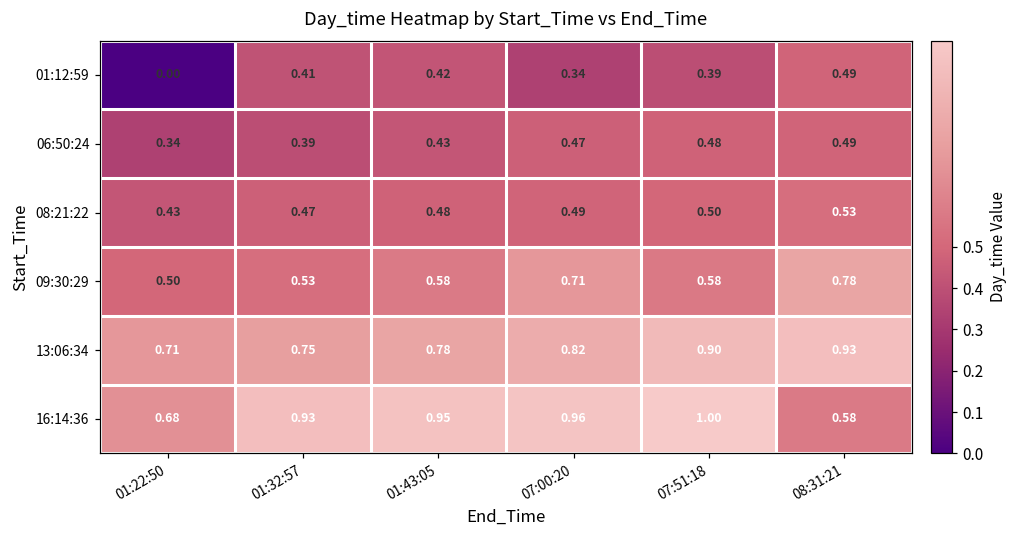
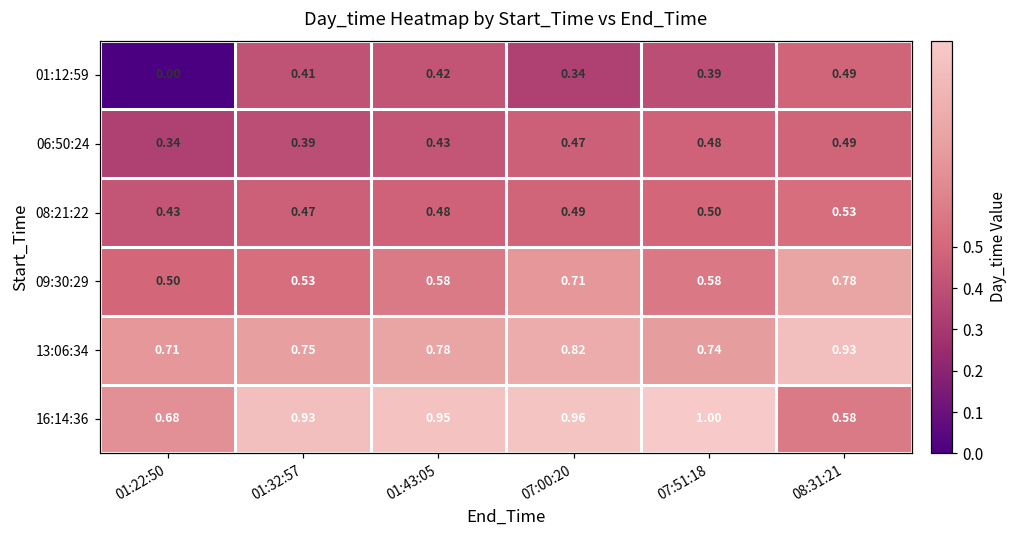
  {
    "01:12:59": {
      "01:22:50": 0.00,
      "01:32:57": 0.41,
      "01:43:05": 0.42,
      "07:00:20": 0.34,
      "07:51:18": 0.39,
      "08:31:21": 0.49
    },
    "06:50:24": {
      "01:22:50": 0.34,
      "01:32:57": 0.39,
      "01:43:05": 0.43,
      "07:00:20": 0.47,
      "07:51:18": 0.48,
      "08:31:21": 0.49
    },
    "08:21:22": {
      "01:22:50": 0.43,
      "01:32:57": 0.47,
      "01:43:05": 0.48,
      "07:00:20": 0.49,
      "07:51:18": 0.50,
      "08:31:21": 0.53
    },
    "09:30:29": {
      "01:22:50": 0.50,
      "01:32:57": 0.53,
      "01:43:05": 0.58,
      "07:00:20": 0.71,
      "07:51:18": 0.58,
      "08:31:21": 0.78
    },
    "13:06:34": {
      "01:22:50": 0.71,
      "01:32:57": 0.75,
      "01:43:05": 0.78,
      "07:00:20": 0.82,
-     "07:51:18": 0.90,
+     "07:51:18": 0.74,
      "08:31:21": 0.93
    },
    "16:14:36": {
      "01:22:50": 0.68,
      "01:32:57": 0.93,
      "01:43:05": 0.95,
      "07:00:20": 0.96,
      "07:51:18": 1.00,
      "08:31:21": 0.58
    }
  }
